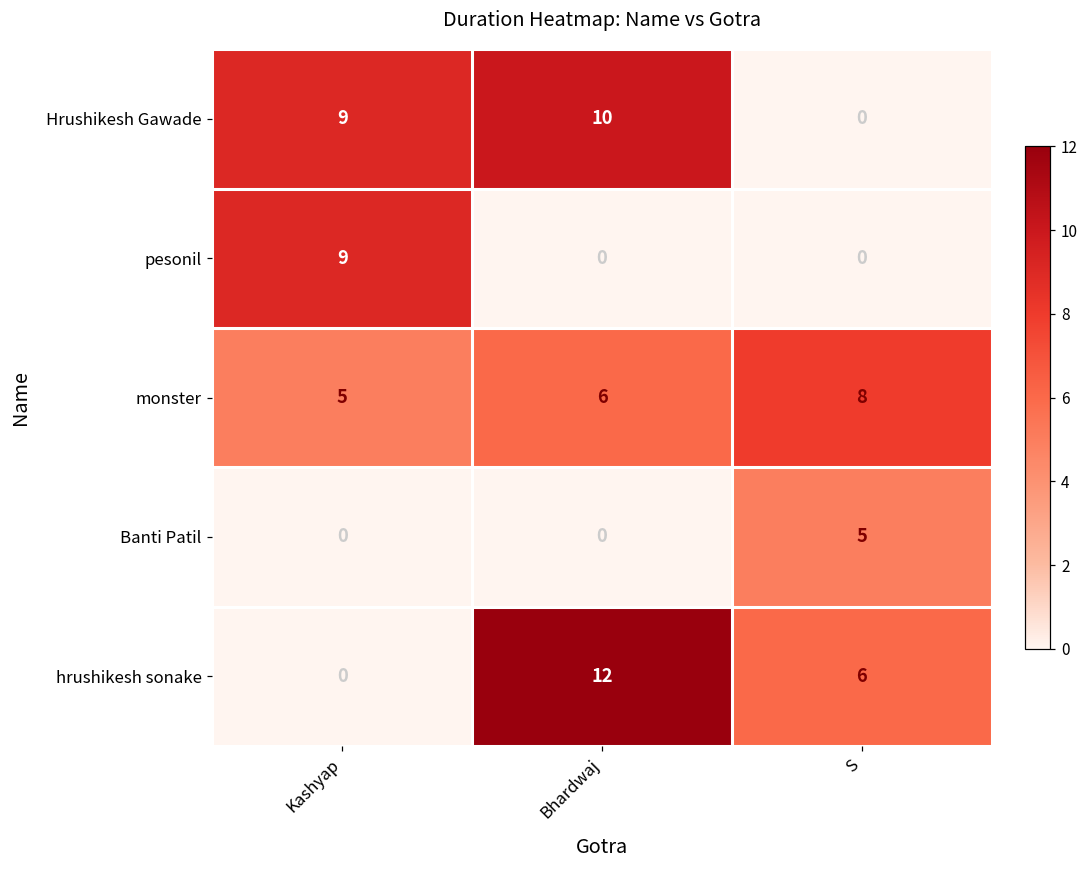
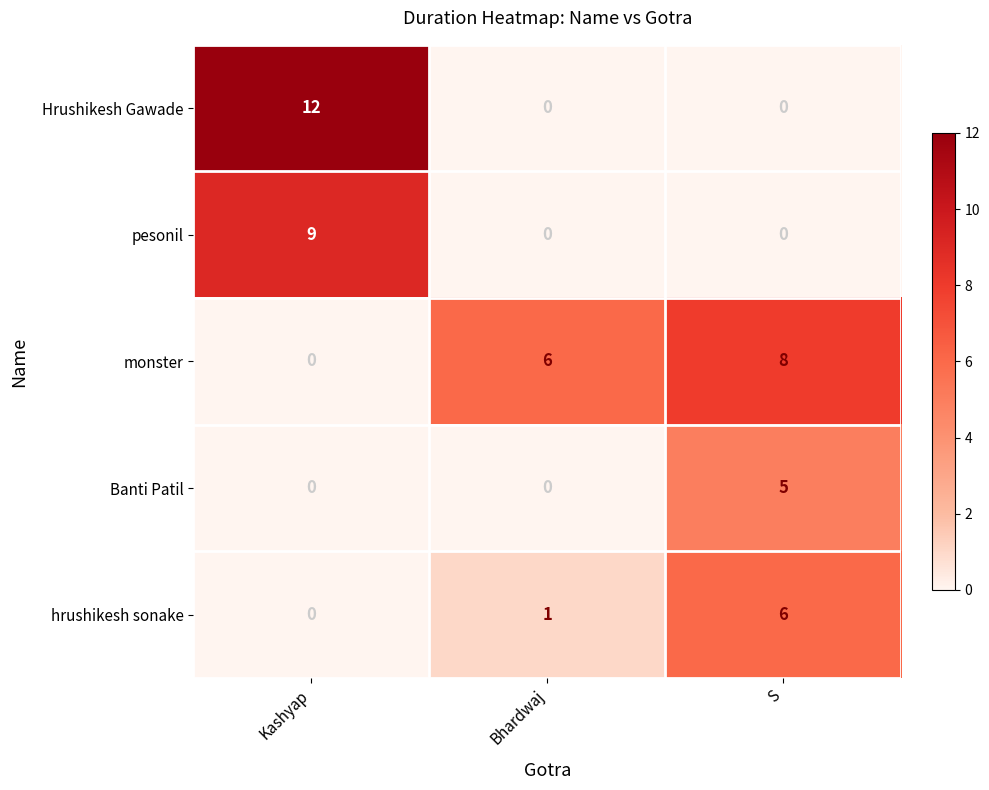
  {
    "Hrushikesh Gawade": {
-     "Kashyap": 9,
-     "Bhardwaj": 10,
+     "Kashyap": 12,
+     "Bhardwaj": 0,
      "S": 0
    },
    "pesonil": {
      "Kashyap": 9,
      "Bhardwaj": 0,
      "S": 0
    },
    "monster": {
-     "Kashyap": 5,
+     "Kashyap": 0,
      "Bhardwaj": 6,
      "S": 8
    },
    "Banti Patil": {
      "Kashyap": 0,
      "Bhardwaj": 0,
      "S": 5
    },
    "hrushikesh sonake": {
      "Kashyap": 0,
-     "Bhardwaj": 12,
+     "Bhardwaj": 1,
      "S": 6
    }
  }
